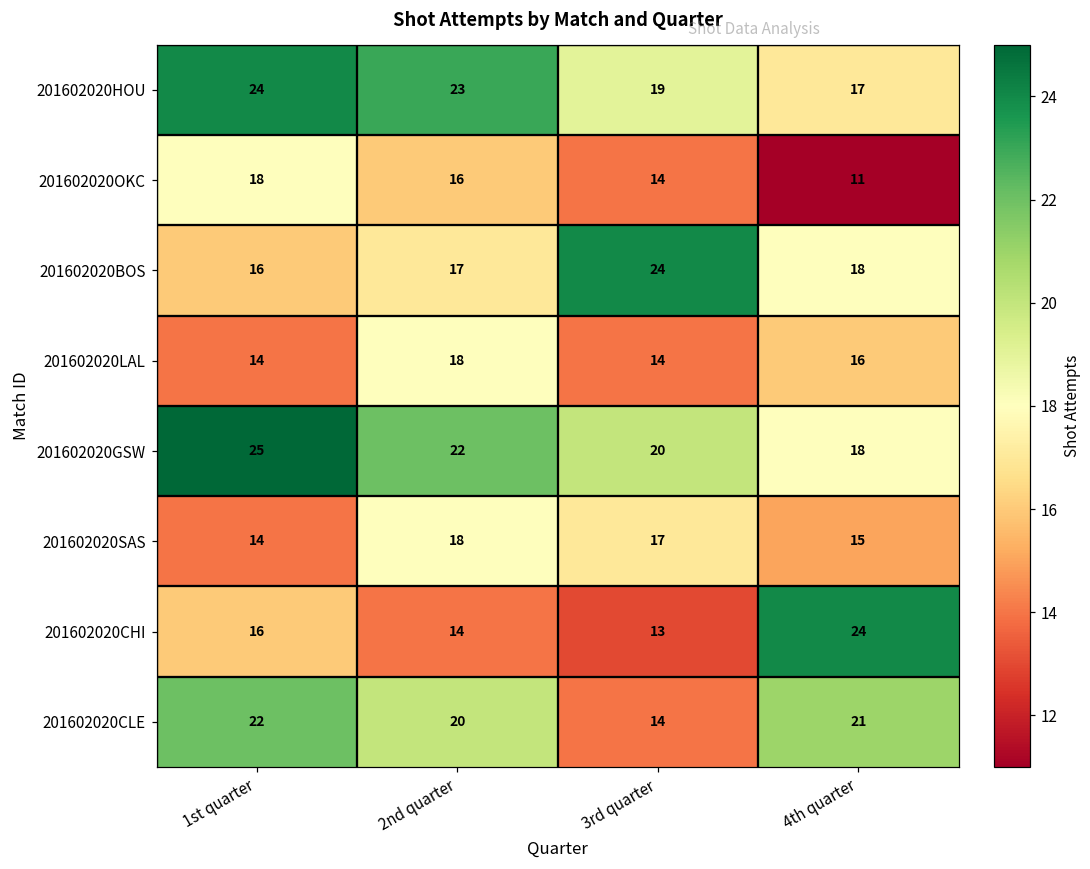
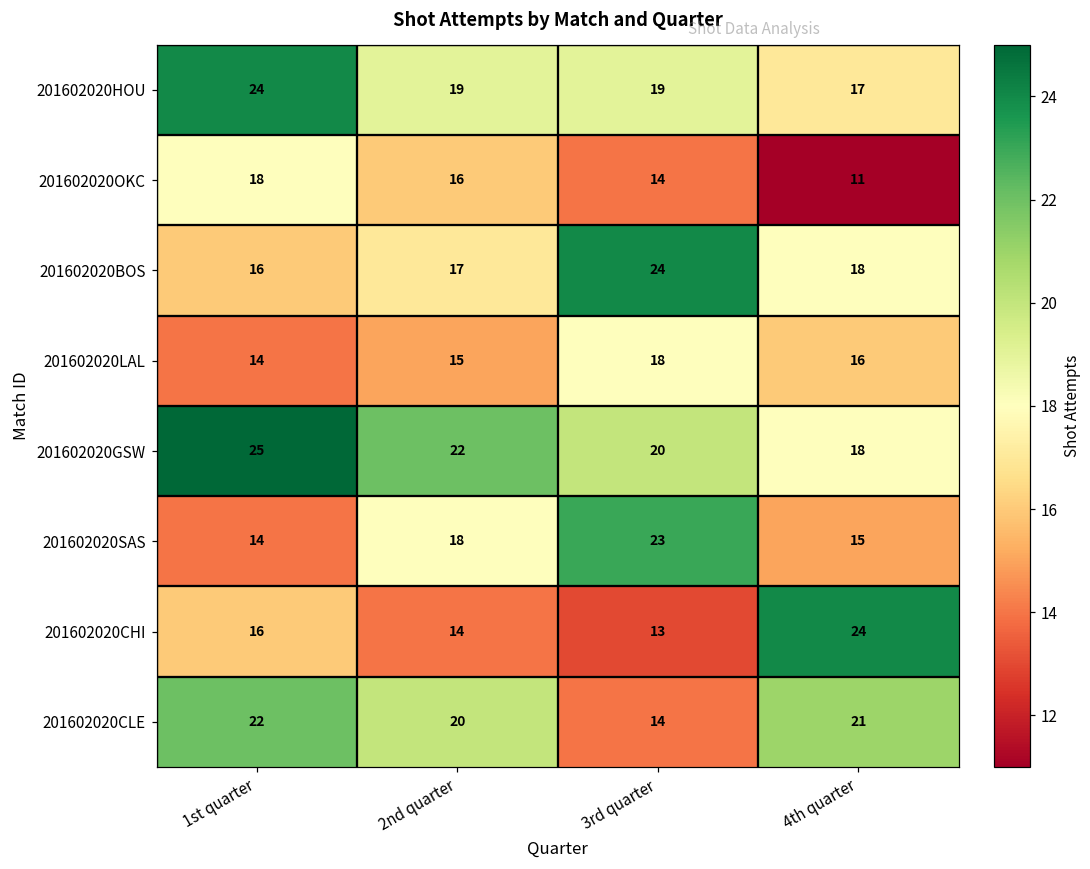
  {
    "201602020HOU": {
      "1st quarter": 24,
-     "2nd quarter": 23,
+     "2nd quarter": 19,
      "3rd quarter": 19,
      "4th quarter": 17
    },
    "201602020OKC": {
      "1st quarter": 18,
      "2nd quarter": 16,
      "3rd quarter": 14,
      "4th quarter": 11
    },
    "201602020BOS": {
      "1st quarter": 16,
      "2nd quarter": 17,
      "3rd quarter": 24,
      "4th quarter": 18
    },
    "201602020LAL": {
      "1st quarter": 14,
-     "2nd quarter": 18,
-     "3rd quarter": 14,
+     "2nd quarter": 15,
+     "3rd quarter": 18,
      "4th quarter": 16
    },
    "201602020GSW": {
      "1st quarter": 25,
      "2nd quarter": 22,
      "3rd quarter": 20,
      "4th quarter": 18
    },
    "201602020SAS": {
      "1st quarter": 14,
      "2nd quarter": 18,
-     "3rd quarter": 17,
+     "3rd quarter": 23,
      "4th quarter": 15
    },
    "201602020CHI": {
      "1st quarter": 16,
      "2nd quarter": 14,
      "3rd quarter": 13,
      "4th quarter": 24
    },
    "201602020CLE": {
      "1st quarter": 22,
      "2nd quarter": 20,
      "3rd quarter": 14,
      "4th quarter": 21
    }
  }
